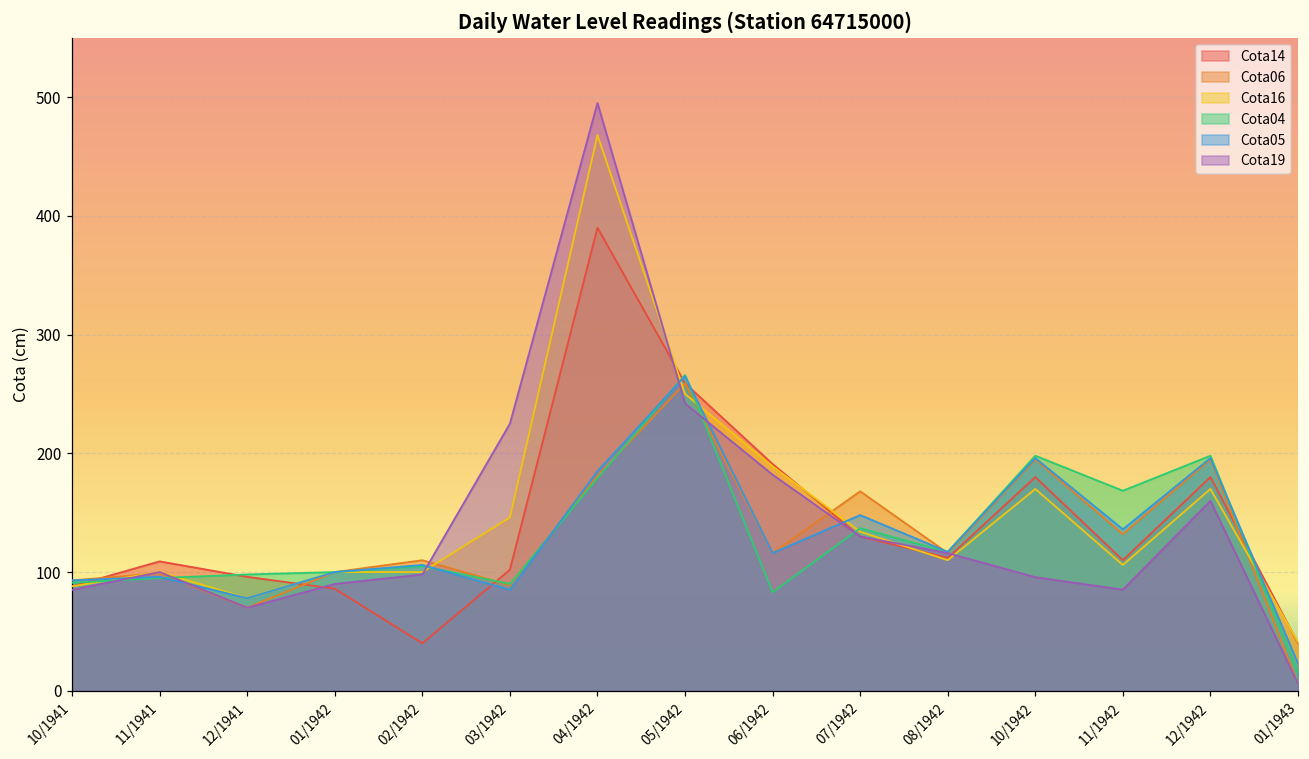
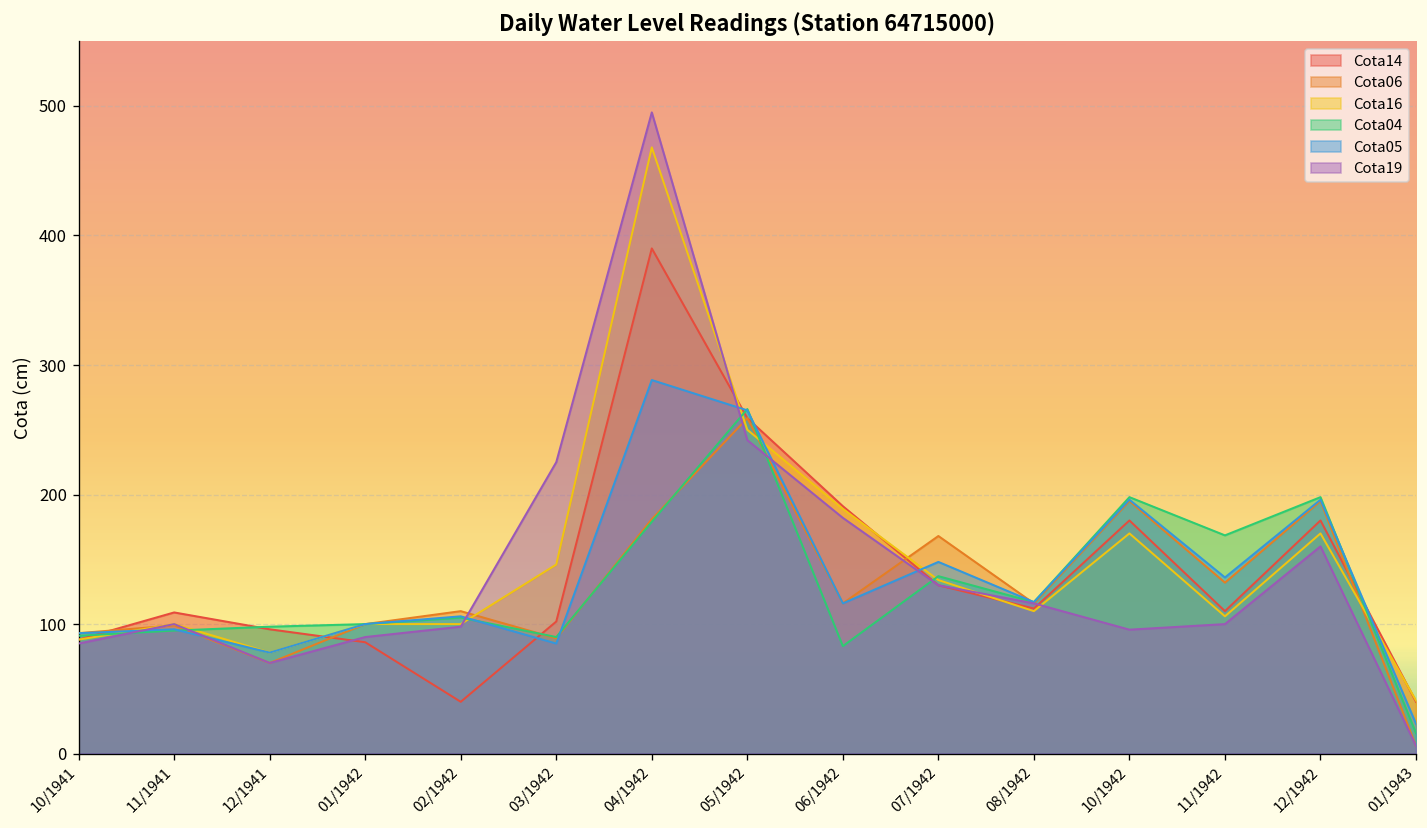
  {
    "Cota04": {
      "06/1942": 83,
      "07/1942": 137,
      "11/1942": 169,
      "01/1943": 16
    },
    "Cota05": {
      "03/1942": 85,
-     "04/1942": 185,
+     "04/1942": 288,
      "07/1942": 148,
      "11/1942": 136,
      "01/1943": 23
    },
    "Cota19": {
      "10/1941": 85,
      "01/1942": 90,
      "03/1942": 225,
      "04/1942": 495,
      "05/1942": 242,
      "06/1942": 182,
      "10/1942": 96,
-     "11/1942": 85,
+     "11/1942": 100,
      "12/1942": 160
    }
  }
